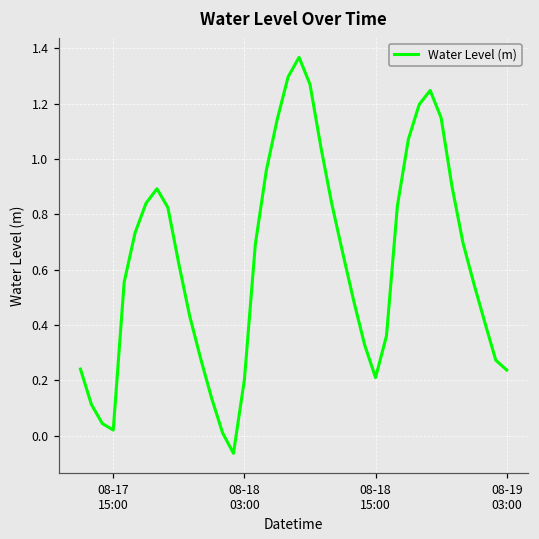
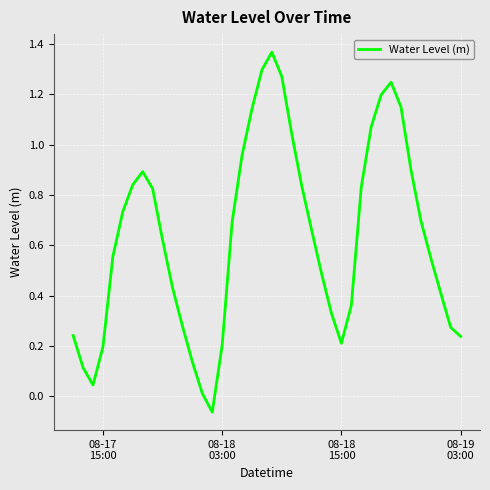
  {
-   "08-17 15:00": 0.02,
+   "08-17 15:00": 0.20,
    "08-18 03:00": 0.20,
    "08-18 15:00": 0.21,
    "08-19 03:00": 0.24
  }
